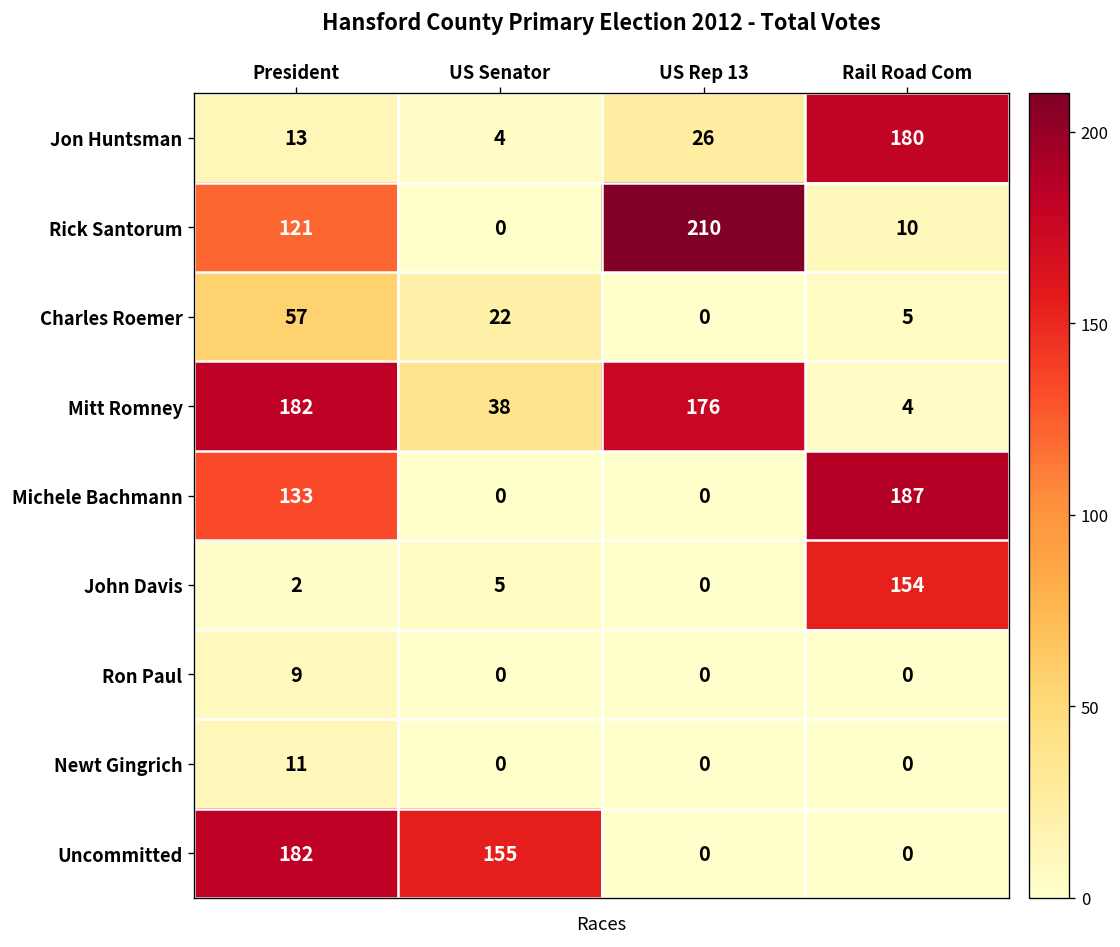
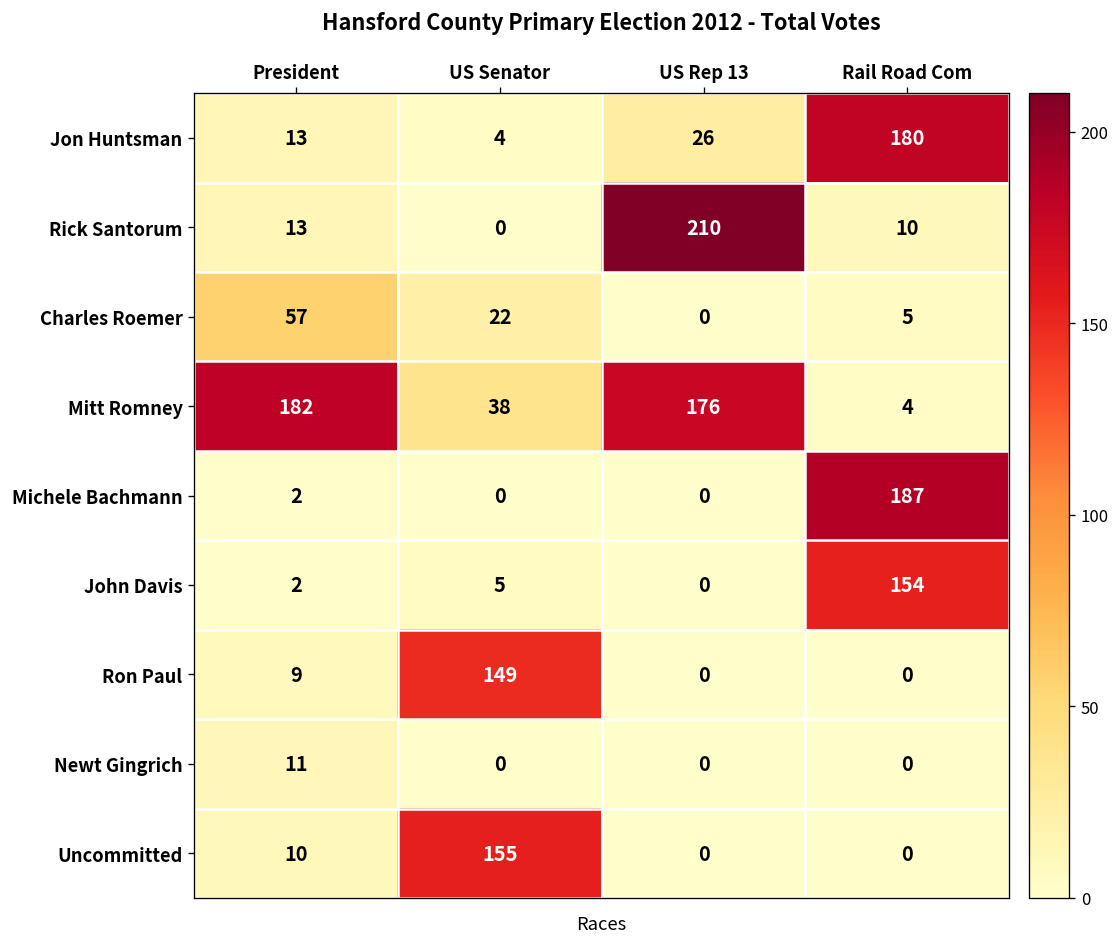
  {
    "Jon Huntsman": {
      "President": 13,
      "US Senator": 4,
      "US Rep 13": 26,
      "Rail Road Com": 180
    },
    "Rick Santorum": {
-     "President": 121,
+     "President": 13,
      "US Senator": 0,
      "US Rep 13": 210,
      "Rail Road Com": 10
    },
    "Charles Roemer": {
      "President": 57,
      "US Senator": 22,
      "US Rep 13": 0,
      "Rail Road Com": 5
    },
    "Mitt Romney": {
      "President": 182,
      "US Senator": 38,
      "US Rep 13": 176,
      "Rail Road Com": 4
    },
    "Michele Bachmann": {
-     "President": 133,
+     "President": 2,
      "US Senator": 0,
      "US Rep 13": 0,
      "Rail Road Com": 187
    },
    "John Davis": {
      "President": 2,
      "US Senator": 5,
      "US Rep 13": 0,
      "Rail Road Com": 154
    },
    "Ron Paul": {
      "President": 9,
-     "US Senator": 0,
+     "US Senator": 149,
      "US Rep 13": 0,
      "Rail Road Com": 0
    },
    "Newt Gingrich": {
      "President": 11,
      "US Senator": 0,
      "US Rep 13": 0,
      "Rail Road Com": 0
    },
    "Uncommitted": {
-     "President": 182,
+     "President": 10,
      "US Senator": 155,
      "US Rep 13": 0,
      "Rail Road Com": 0
    }
  }
